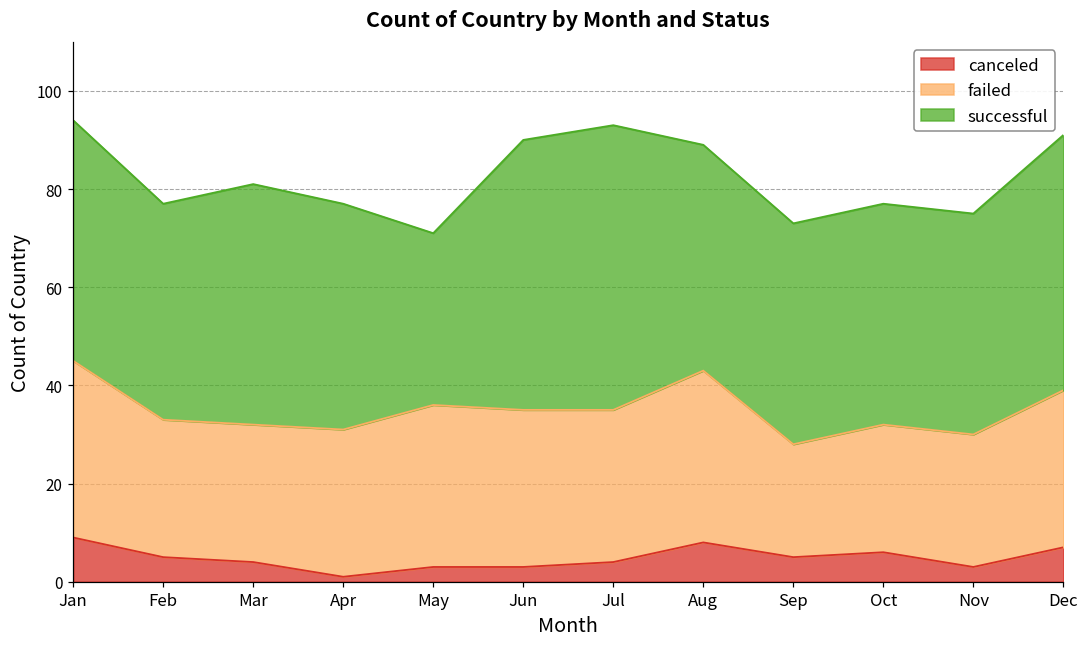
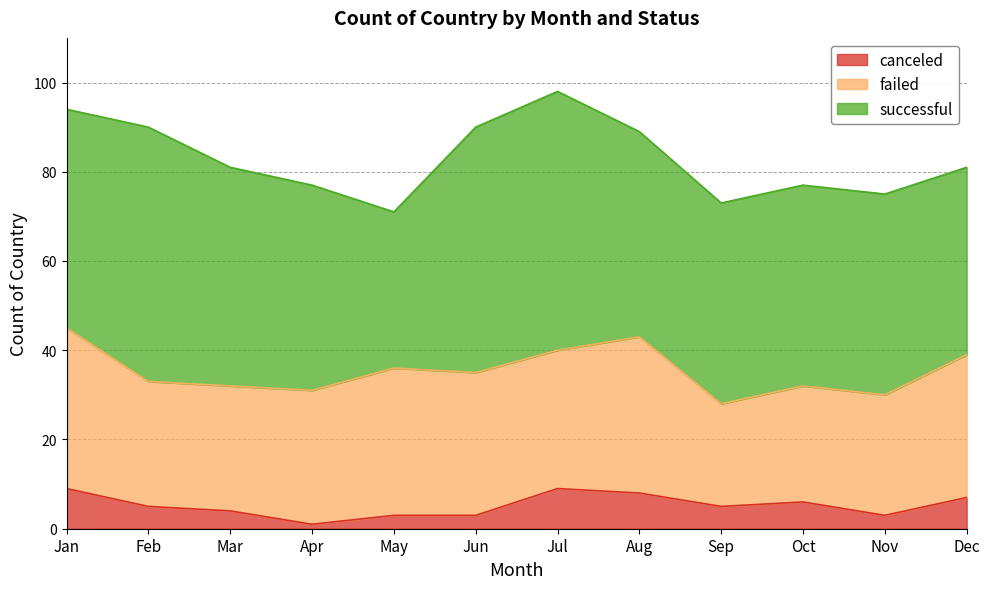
  {
    "canceled": {
      "Jan": 9,
      "Feb": 5,
      "Mar": 4,
      "Apr": 1,
      "May": 3,
      "Jun": 3,
-     "Jul": 4,
+     "Jul": 9,
      "Aug": 8,
      "Sep": 5,
      "Oct": 6,
      "Nov": 3,
      "Dec": 7
    },
    "failed": {
      "Jan": 36,
      "Feb": 28,
      "Mar": 28,
      "Apr": 30,
      "May": 33,
      "Jun": 32,
      "Jul": 31,
      "Aug": 35,
      "Sep": 23,
      "Oct": 26,
      "Nov": 27,
      "Dec": 32
    },
    "successful": {
      "Jan": 49,
-     "Feb": 44,
+     "Feb": 57,
      "Mar": 49,
      "Apr": 46,
      "May": 35,
      "Jun": 55,
      "Jul": 58,
      "Aug": 46,
      "Sep": 45,
      "Oct": 45,
      "Nov": 45,
-     "Dec": 52
+     "Dec": 42
    }
  }
